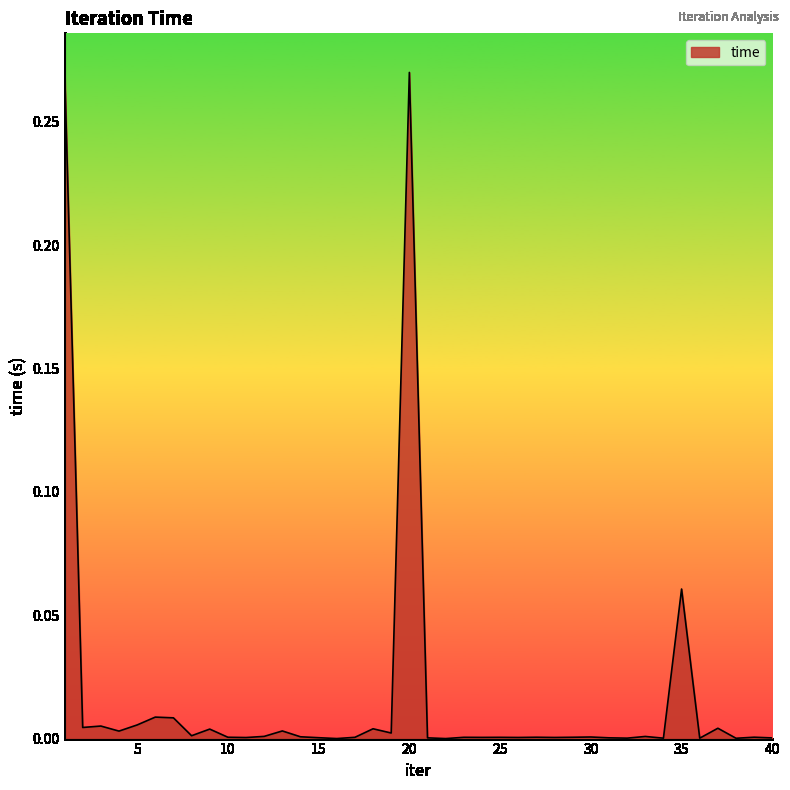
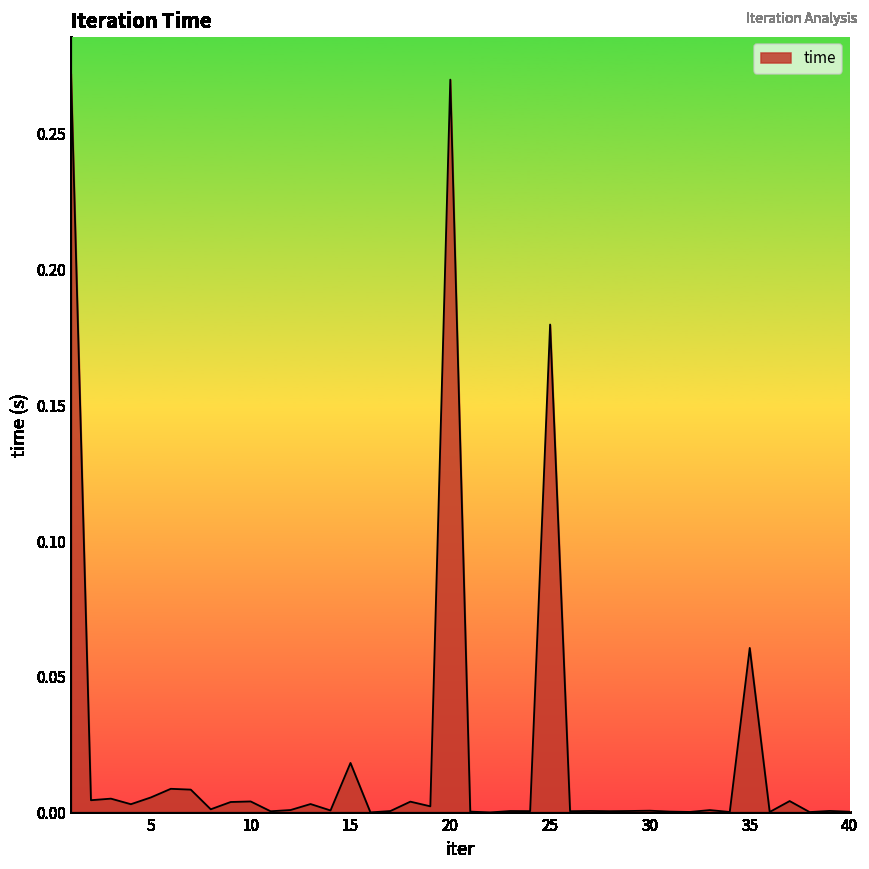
  {
    "5": 0.006,
-   "10": 0.001,
-   "15": 0.000,
+   "10": 0.004,
+   "15": 0.018,
    "20": 0.270,
-   "25": 0.001,
+   "25": 0.180,
    "30": 0.001,
    "35": 0.061,
    "40": 0.000
  }
